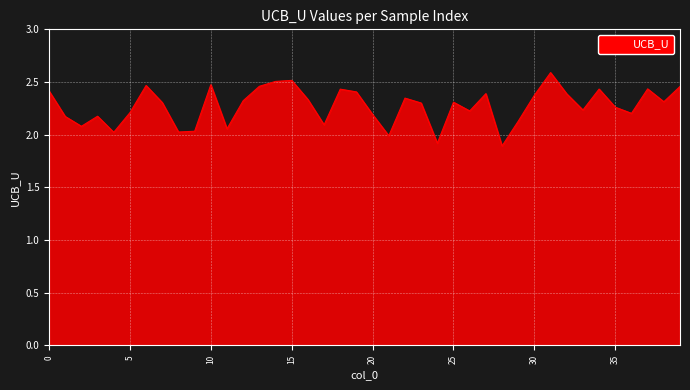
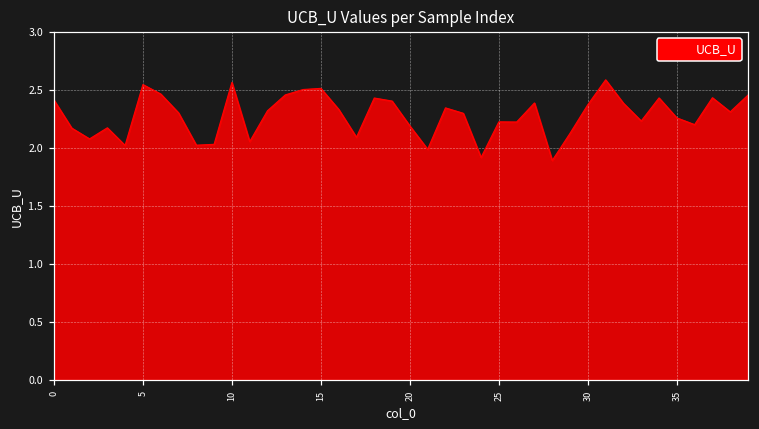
  {
    "0": 2.42,
-   "5": 2.21,
-   "10": 2.47,
+   "5": 2.55,
+   "10": 2.57,
    "15": 2.52,
    "20": 2.19,
-   "25": 2.31,
+   "25": 2.23,
    "30": 2.37,
    "35": 2.26
  }
